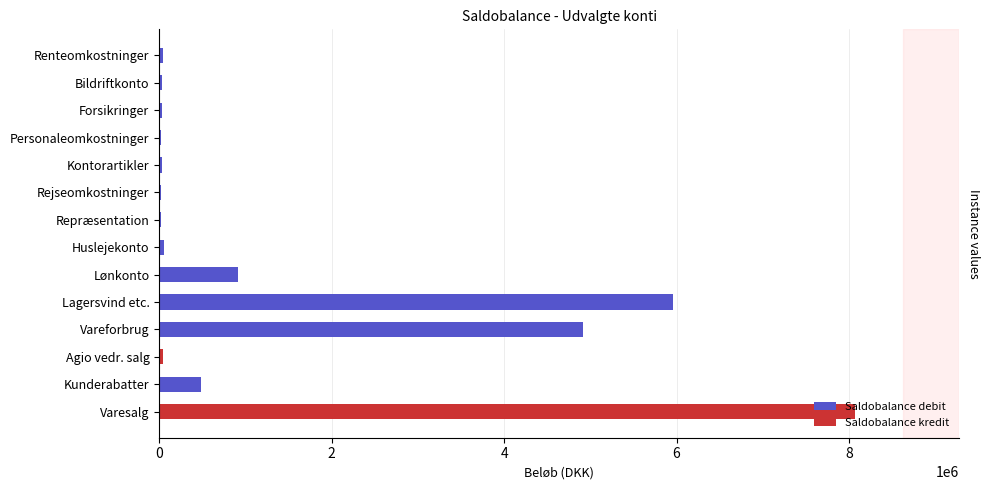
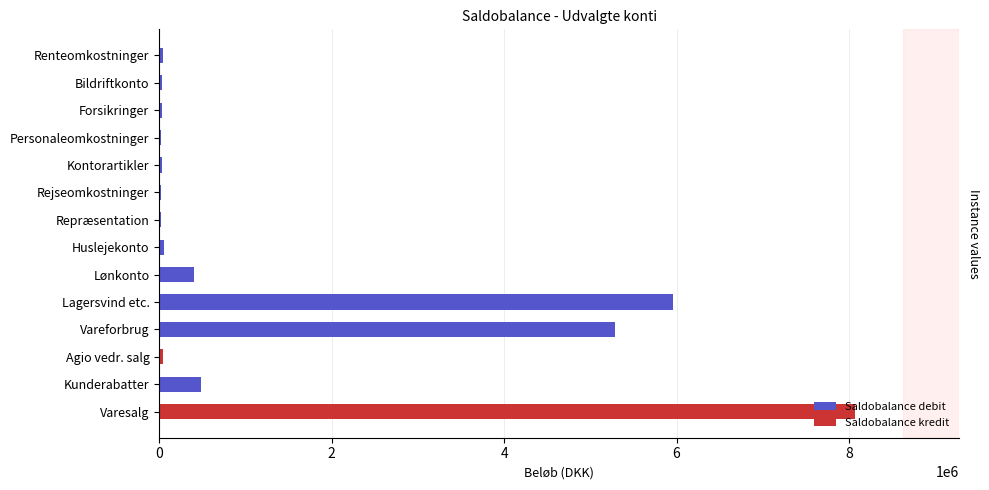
  {
    "Saldobalance debit": {
      "Renteomkostninger": 0,
      "Bildriftkonto": 0,
      "Forsikringer": 0,
      "Kontorartikler": 0,
      "Huslejekonto": 100000,
-     "Lønkonto": 900000,
+     "Lønkonto": 400000,
      "Lagersvind etc.": 6000000,
-     "Vareforbrug": 4900000,
+     "Vareforbrug": 5300000,
      "Agio vedr. salg": 0,
      "Kunderabatter": 500000,
      "Varesalg": 0
    },
    "Saldobalance kredit": {
      "Renteomkostninger": 0,
      "Bildriftkonto": 0,
      "Forsikringer": 0,
      "Personaleomkostninger": 0,
      "Kontorartikler": 0,
      "Rejseomkostninger": 0,
      "Repræsentation": 0,
      "Huslejekonto": 0,
      "Lønkonto": 0,
      "Lagersvind etc.": 0,
      "Vareforbrug": 0,
      "Agio vedr. salg": 0,
      "Kunderabatter": 0,
      "Varesalg": 8100000
    }
  }
